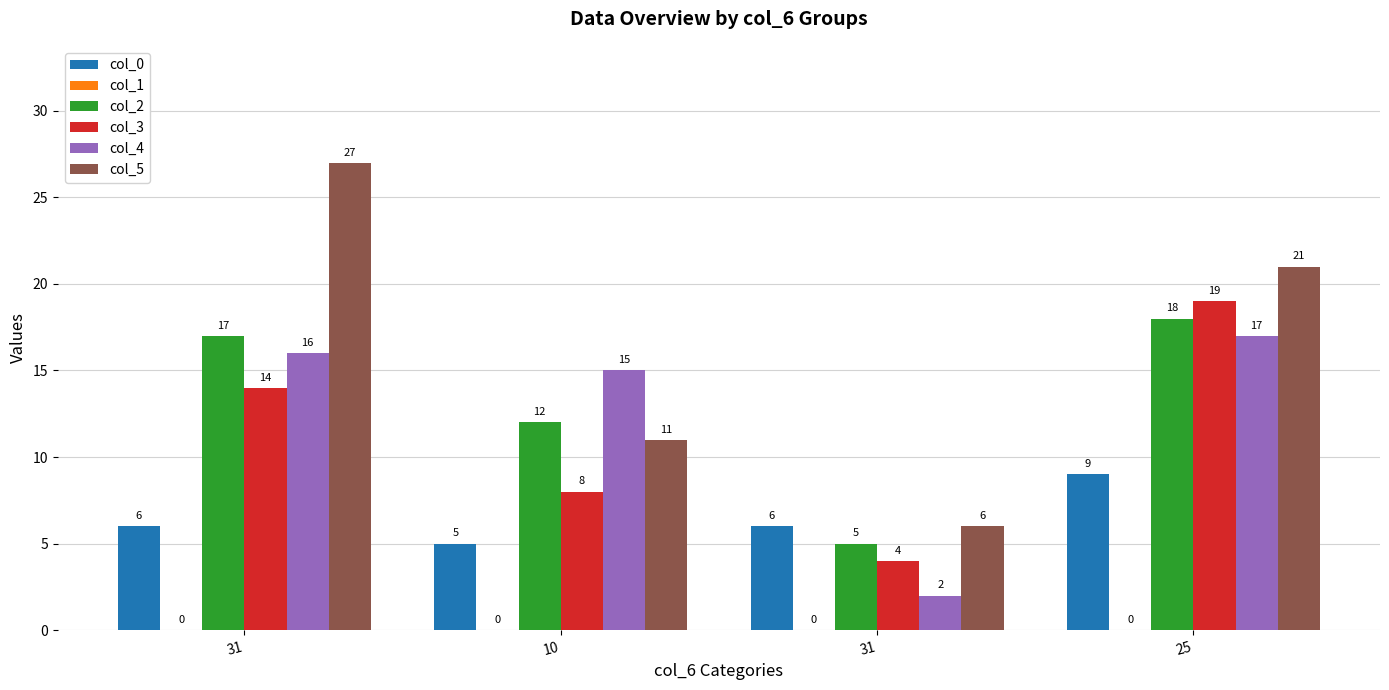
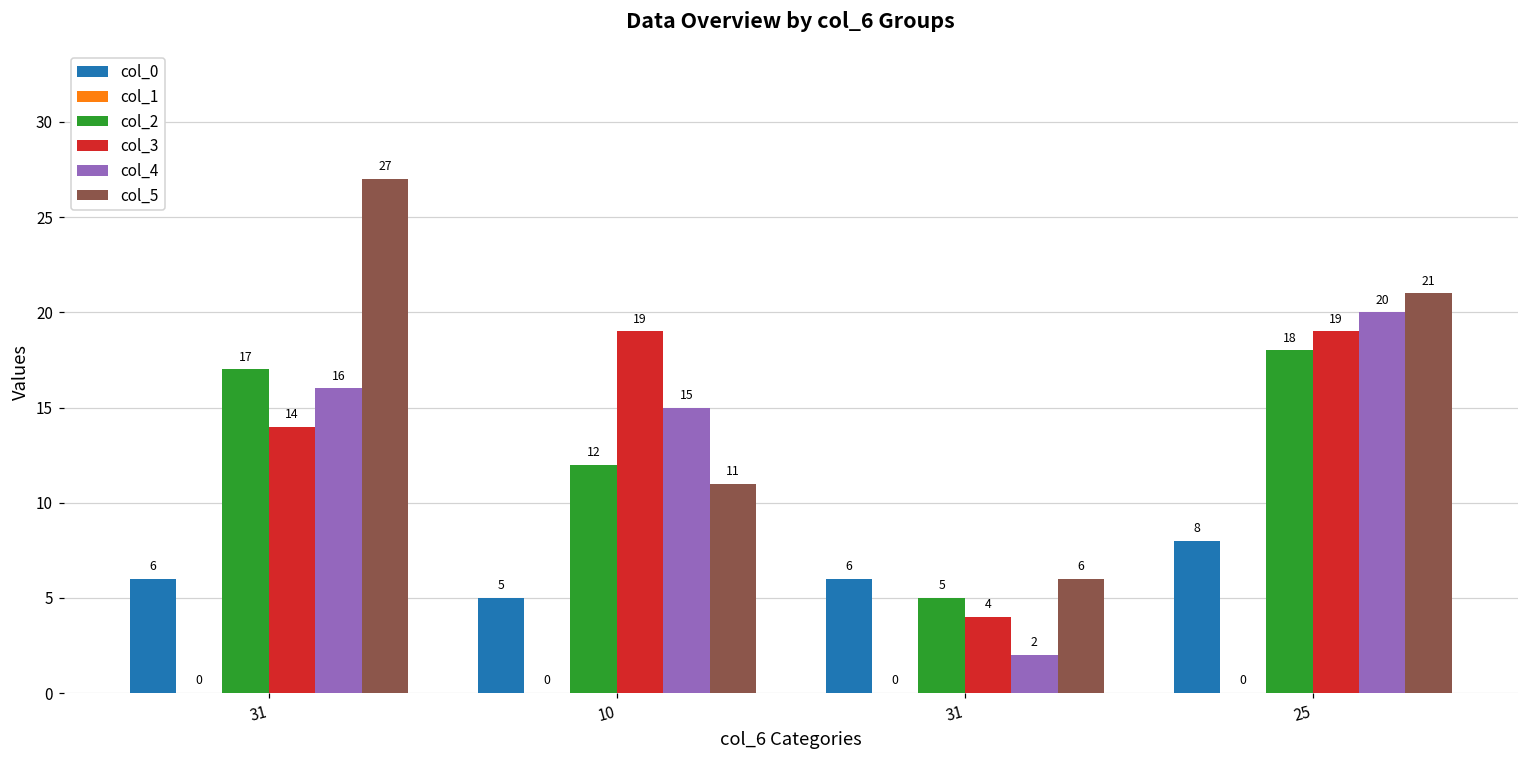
  {
    "col_0": {
      "10": 5,
-     "25": 9
+     "25": 8
    },
    "col_1": {
      "10": 0,
      "25": 0
    },
    "col_2": {
      "10": 12,
      "25": 18
    },
    "col_3": {
-     "10": 8,
+     "10": 19,
      "25": 19
    },
    "col_4": {
      "10": 15,
-     "25": 17
+     "25": 20
    },
    "col_5": {
      "10": 11,
      "25": 21
    }
  }
